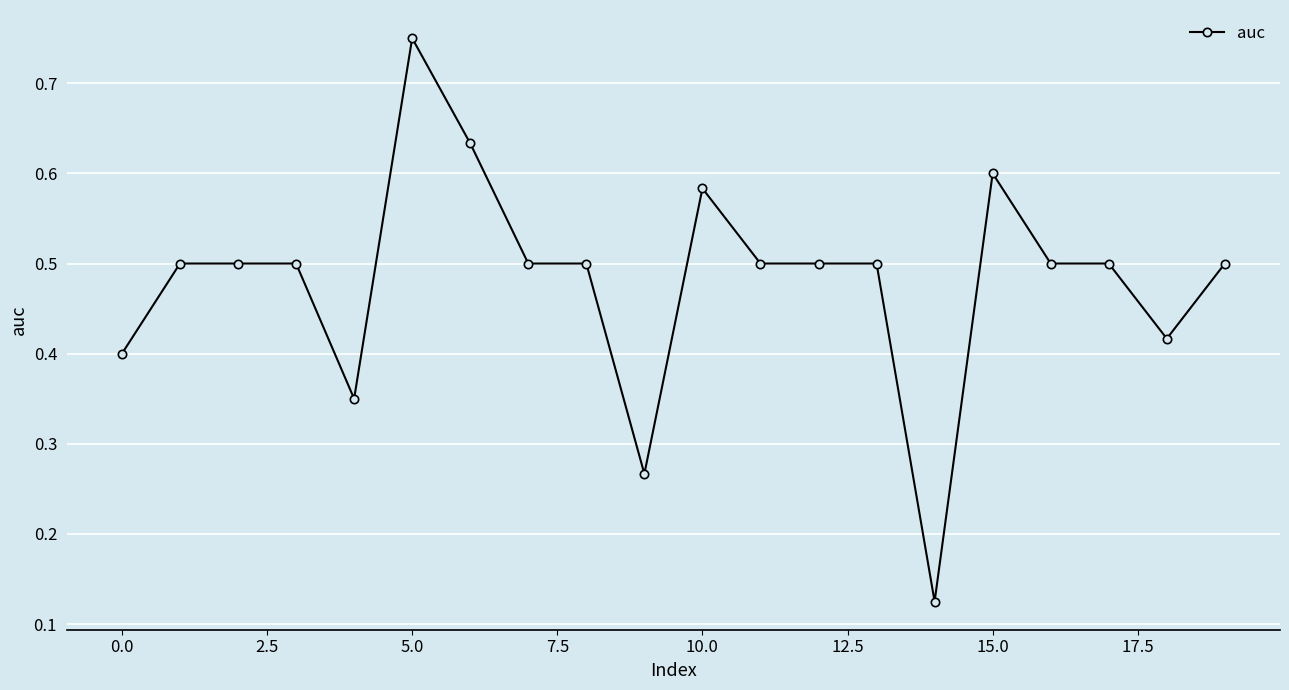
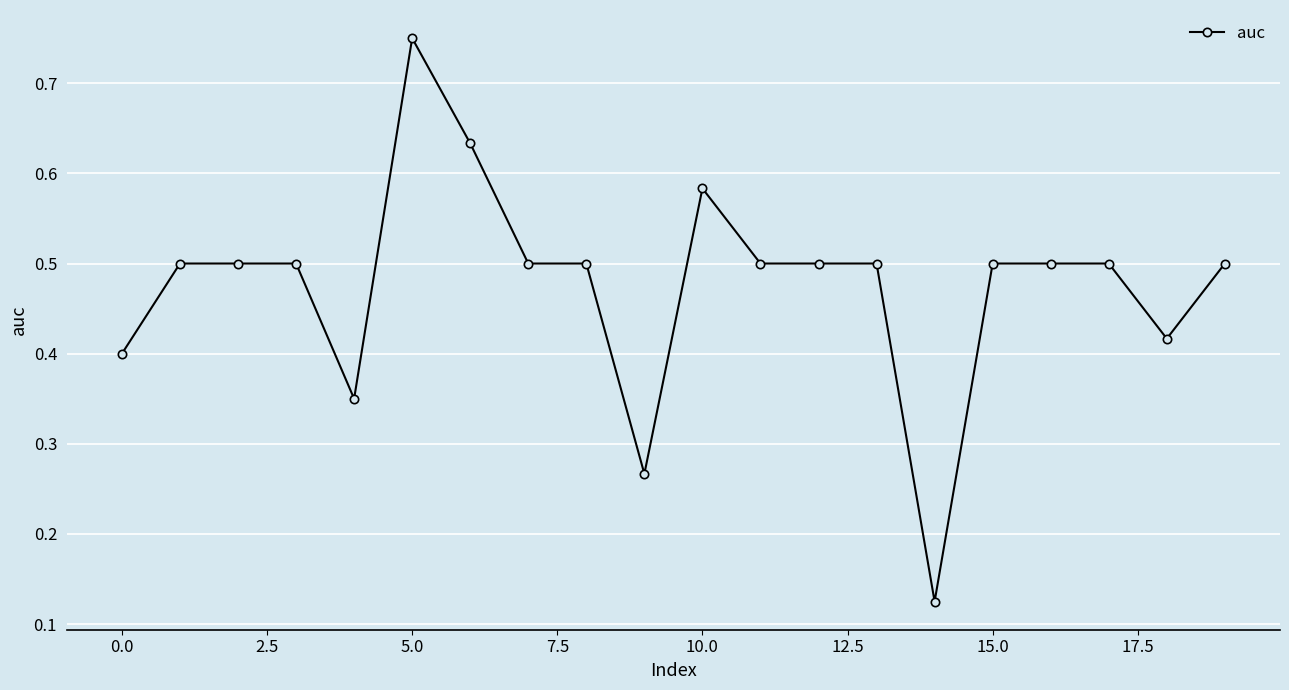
  {
    "0.0": 0.4,
    "5.0": 0.75,
    "10.0": 0.58,
-   "15.0": 0.6
+   "15.0": 0.5
  }
